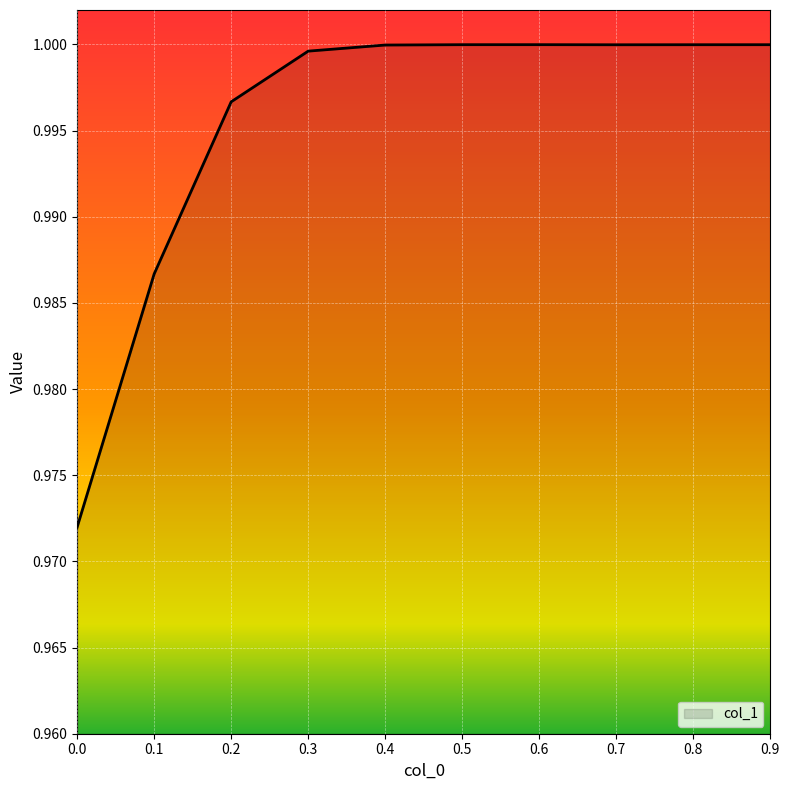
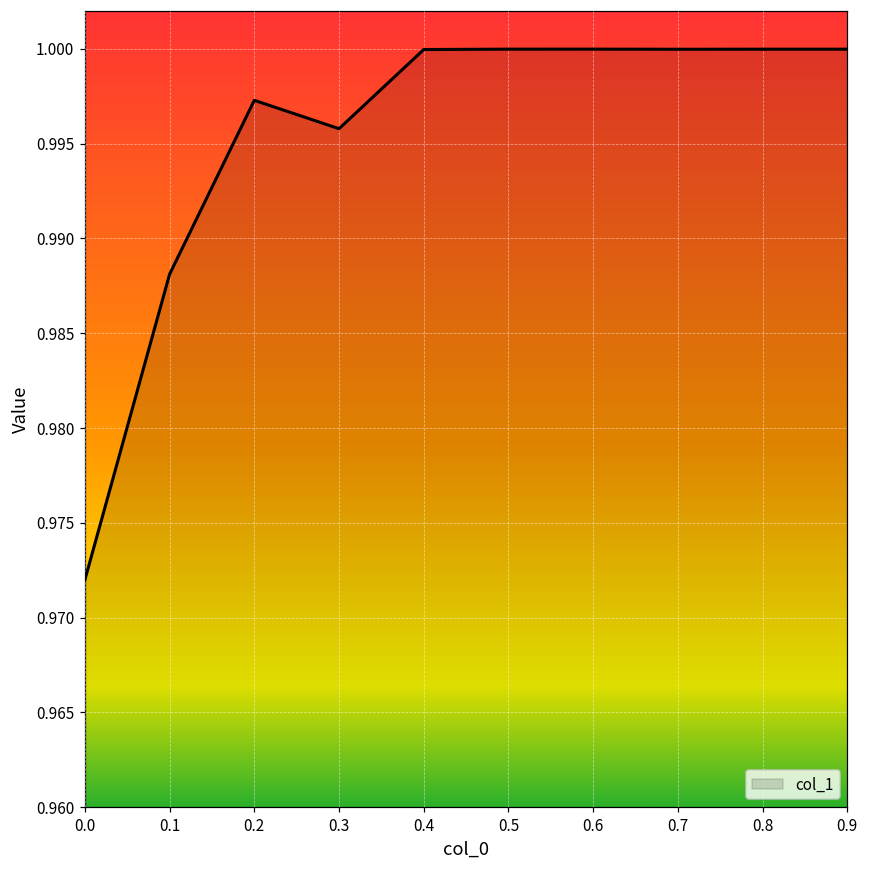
  {
    "0.0": 0.9720,
-   "0.1": 0.9867,
-   "0.2": 0.9967,
-   "0.3": 0.9996,
+   "0.1": 0.9881,
+   "0.2": 0.9973,
+   "0.3": 0.9958,
    "0.4": 1.0000,
    "0.5": 1.0000,
    "0.6": 1.0000,
    "0.7": 1.0000,
    "0.8": 1.0000,
    "0.9": 1.0000
  }
